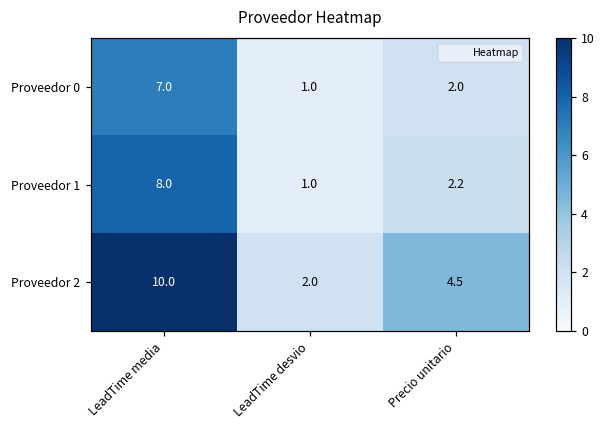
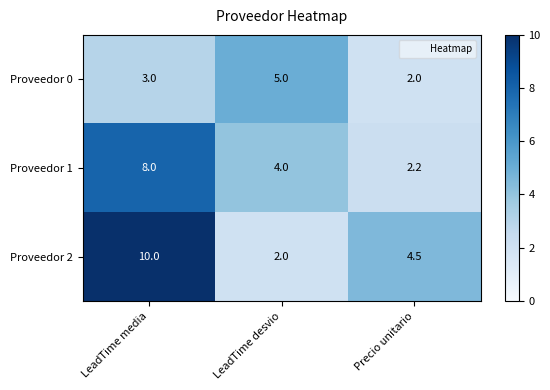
  {
    "Proveedor 0": {
-     "LeadTime media": 7.0,
-     "LeadTime desvio": 1.0,
+     "LeadTime media": 3.0,
+     "LeadTime desvio": 5.0,
      "Precio unitario": 2.0
    },
    "Proveedor 1": {
      "LeadTime media": 8.0,
-     "LeadTime desvio": 1.0,
+     "LeadTime desvio": 4.0,
      "Precio unitario": 2.2
    },
    "Proveedor 2": {
      "LeadTime media": 10.0,
      "LeadTime desvio": 2.0,
      "Precio unitario": 4.5
    }
  }
